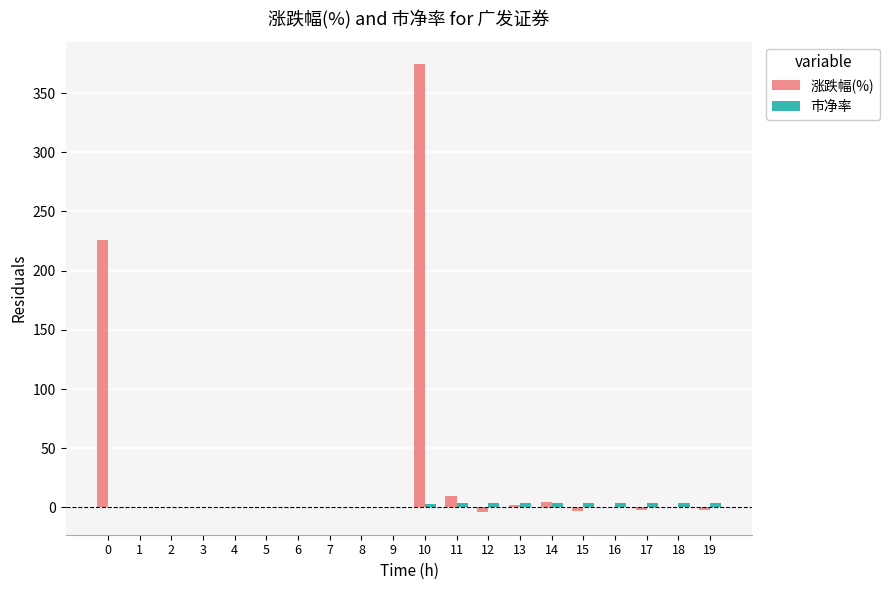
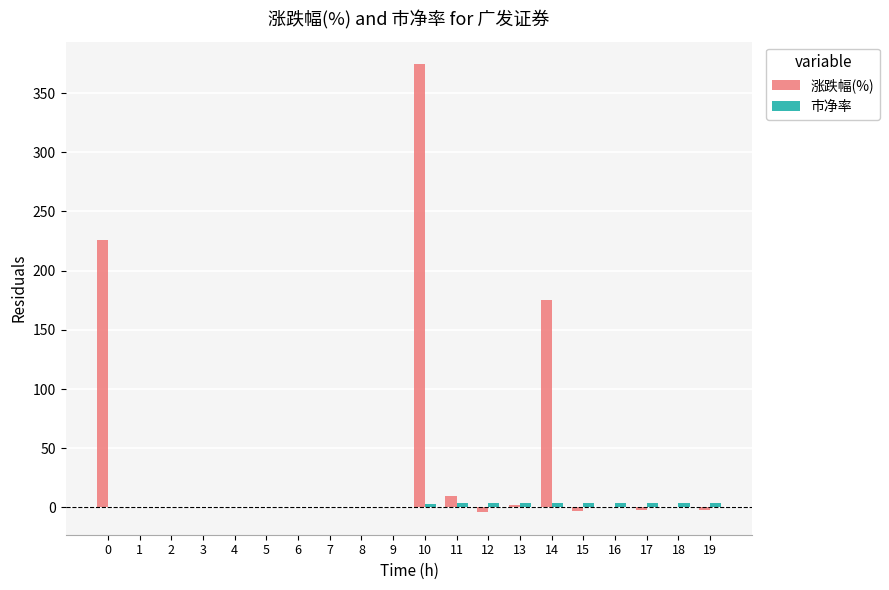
  {
    "涨跌幅(%)": {
      "0": 226,
      "1": 0,
      "2": 0,
      "3": 0,
      "4": 0,
      "5": 0,
      "6": 0,
      "7": 0,
      "8": 0,
      "9": 0,
      "10": 374,
      "11": 10,
      "12": -4,
-     "14": 4,
+     "14": 175,
      "15": -3,
      "16": 0,
      "17": -3,
      "19": -2
    },
    "市净率": {
      "10": 3,
      "11": 4,
      "12": 3,
      "13": 3,
      "14": 4,
      "15": 4,
      "16": 4,
      "17": 3,
      "18": 3,
      "19": 3
    }
  }
